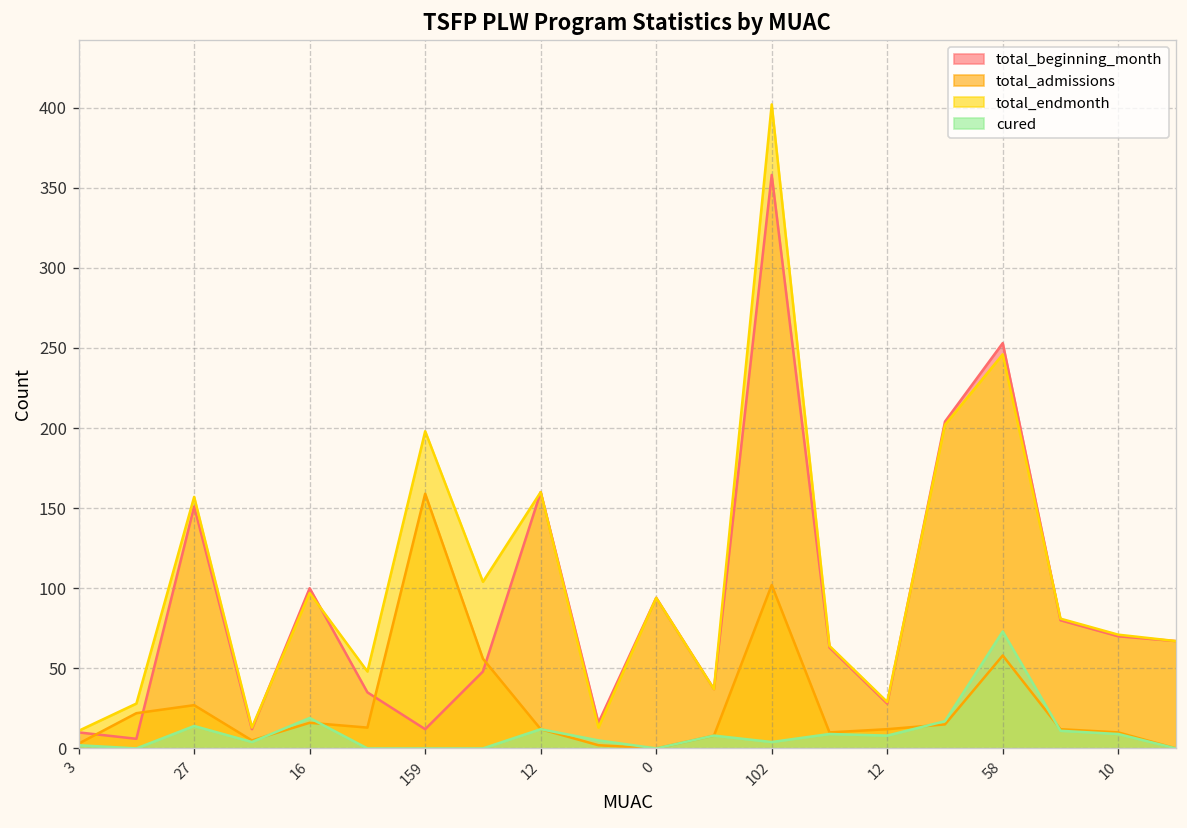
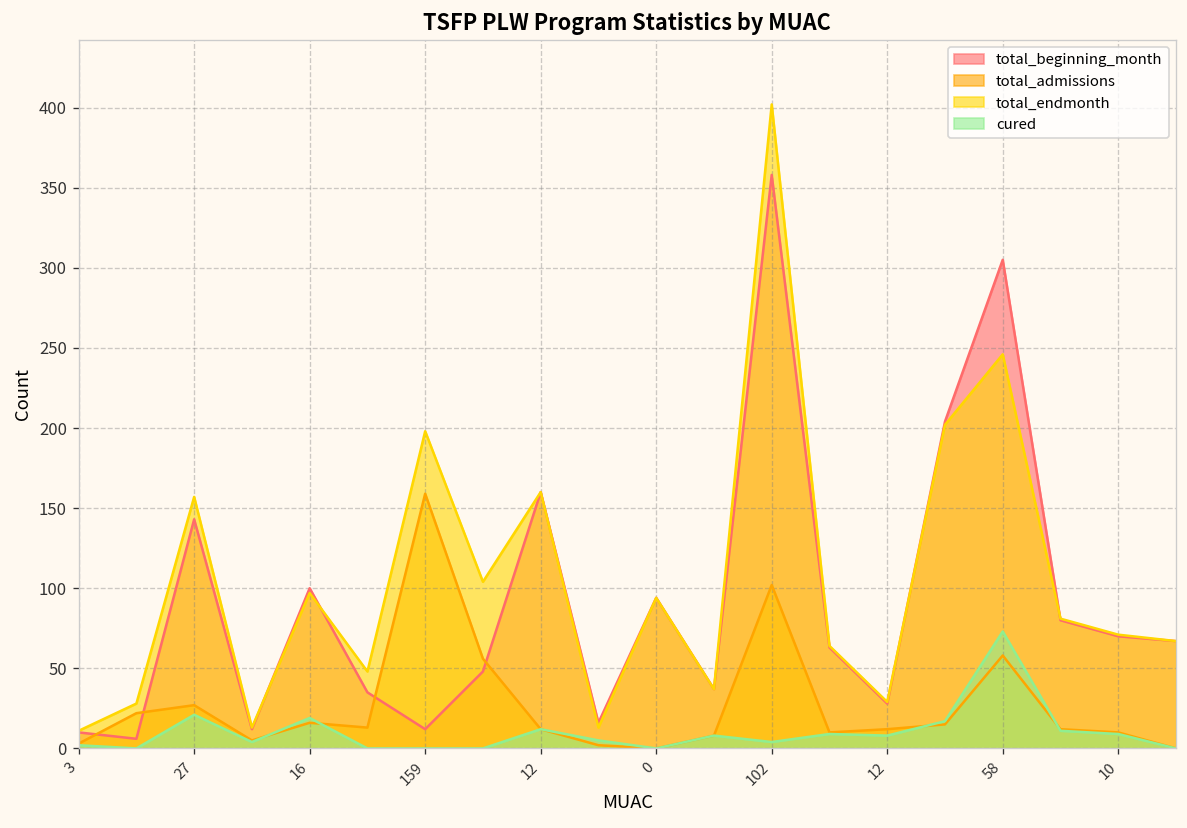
  {
    "total_beginning_month": {
-     "27": 151,
+     "27": 143,
      "16": 100,
      "159": 12,
      "102": 358,
-     "58": 253
+     "58": 305
    },
    "cured": {
-     "27": 14,
+     "27": 21,
      "16": 19,
      "159": 0,
      "102": 4,
      "58": 73
    }
  }
